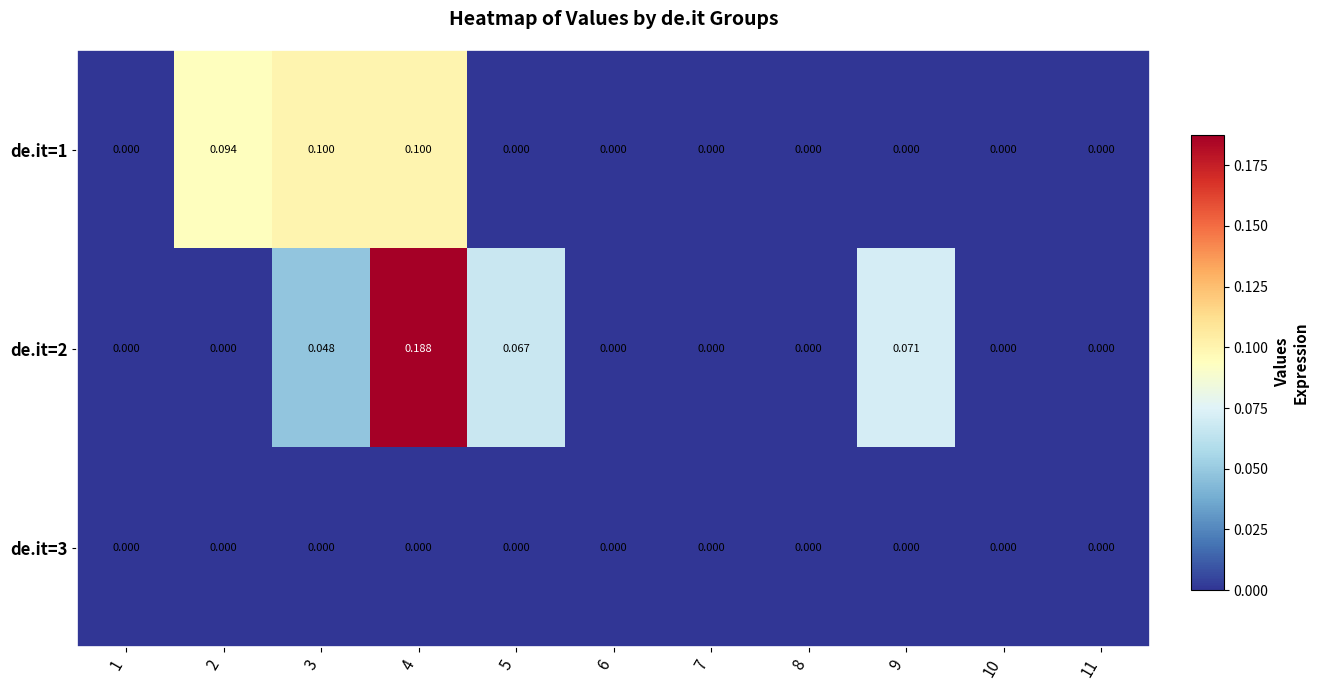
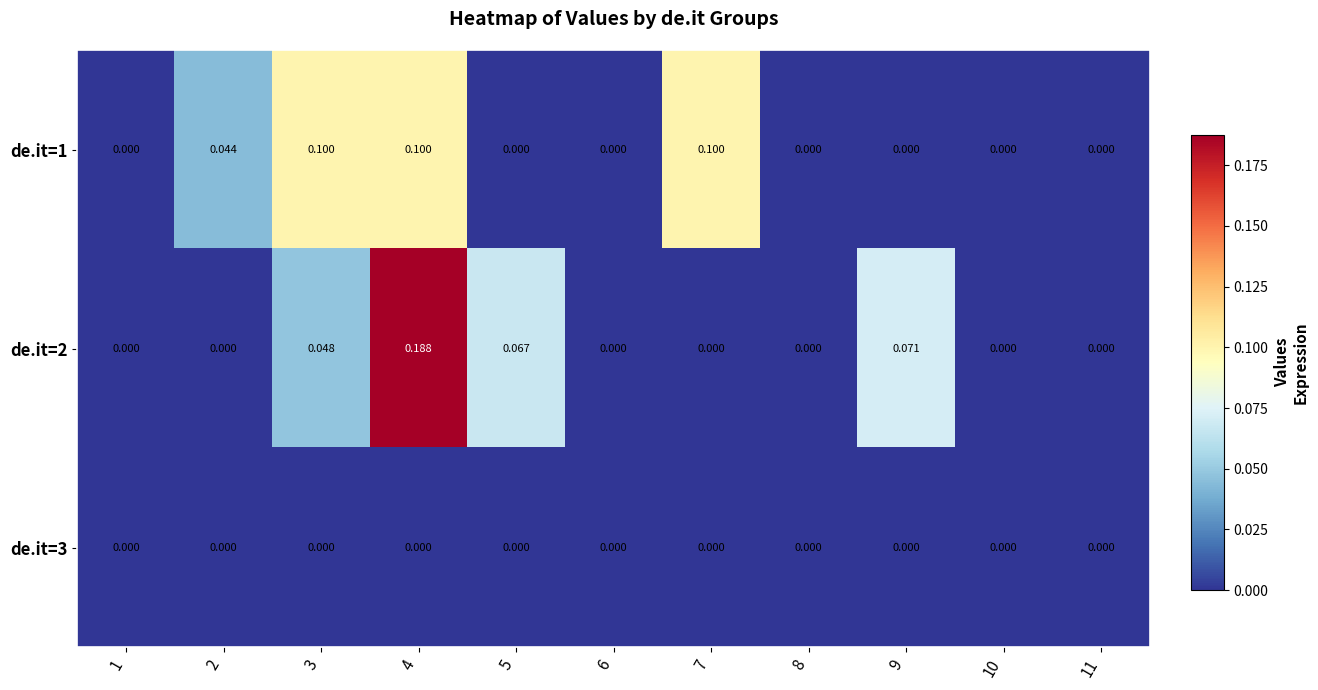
  {
    "de.it=1": {
      "1": 0.000,
-     "2": 0.094,
+     "2": 0.044,
      "3": 0.100,
      "4": 0.100,
      "5": 0.000,
      "6": 0.000,
-     "7": 0.000,
+     "7": 0.100,
      "8": 0.000,
      "9": 0.000,
      "10": 0.000,
      "11": 0.000
    },
    "de.it=2": {
      "1": 0.000,
      "2": 0.000,
      "3": 0.048,
      "4": 0.188,
      "5": 0.067,
      "6": 0.000,
      "7": 0.000,
      "8": 0.000,
      "9": 0.071,
      "10": 0.000,
      "11": 0.000
    },
    "de.it=3": {
      "1": 0.000,
      "2": 0.000,
      "3": 0.000,
      "4": 0.000,
      "5": 0.000,
      "6": 0.000,
      "7": 0.000,
      "8": 0.000,
      "9": 0.000,
      "10": 0.000,
      "11": 0.000
    }
  }
